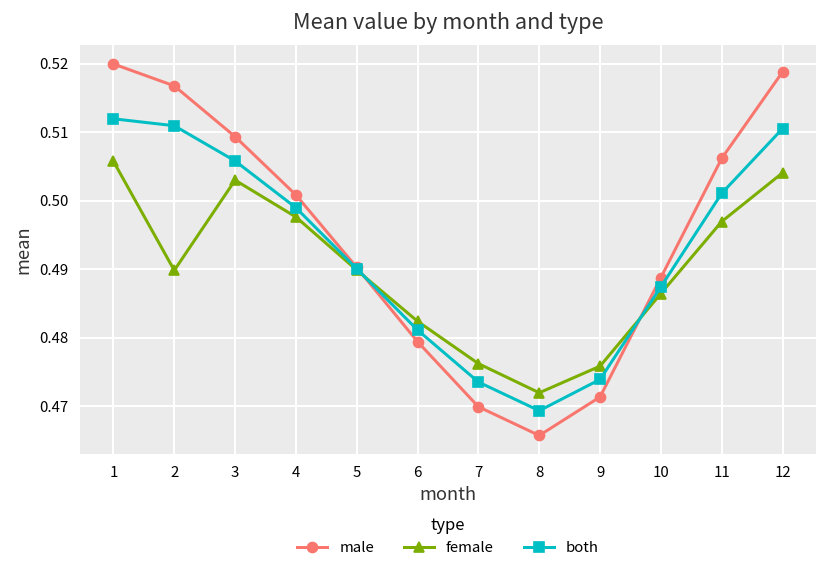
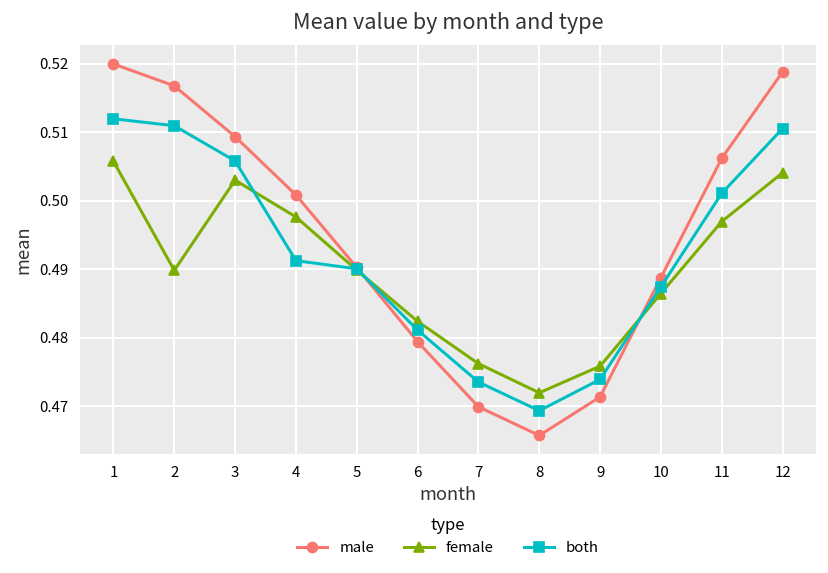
  {
    "male": {
      "1": 0.520,
      "2": 0.517,
      "3": 0.509,
      "4": 0.501,
      "6": 0.479,
      "7": 0.470,
      "8": 0.466,
      "9": 0.471,
      "10": 0.489,
      "11": 0.506,
      "12": 0.519
    },
    "female": {
      "1": 0.506,
      "2": 0.490,
      "3": 0.503,
      "4": 0.498,
      "6": 0.482,
      "7": 0.476,
      "8": 0.472,
      "9": 0.476,
      "10": 0.486,
      "11": 0.497,
      "12": 0.504
    },
    "both": {
      "1": 0.512,
      "2": 0.511,
      "3": 0.506,
-     "4": 0.499,
+     "4": 0.491,
      "6": 0.481,
      "7": 0.474,
      "8": 0.469,
      "9": 0.474,
      "10": 0.487,
      "11": 0.501,
      "12": 0.511
    }
  }
